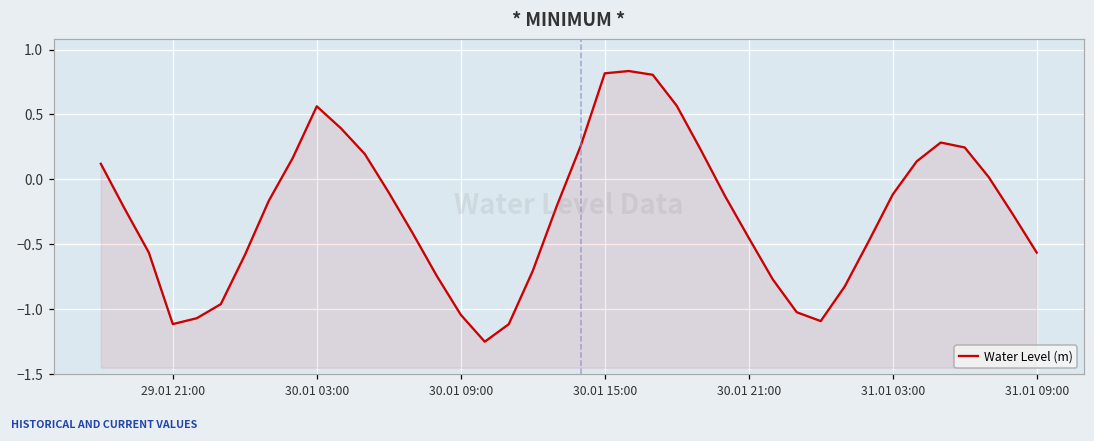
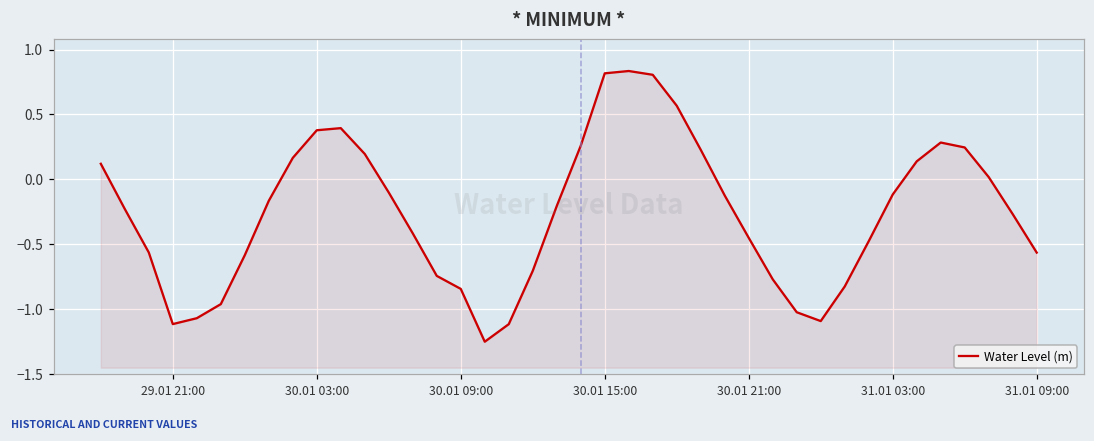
  {
    "29.01 21:00": -1.12,
-   "30.01 03:00": 0.56,
-   "30.01 09:00": -1.04,
+   "30.01 03:00": 0.38,
+   "30.01 09:00": -0.84,
    "30.01 15:00": 0.82,
    "30.01 21:00": -0.45,
    "31.01 03:00": -0.12,
    "31.01 09:00": -0.56
  }
